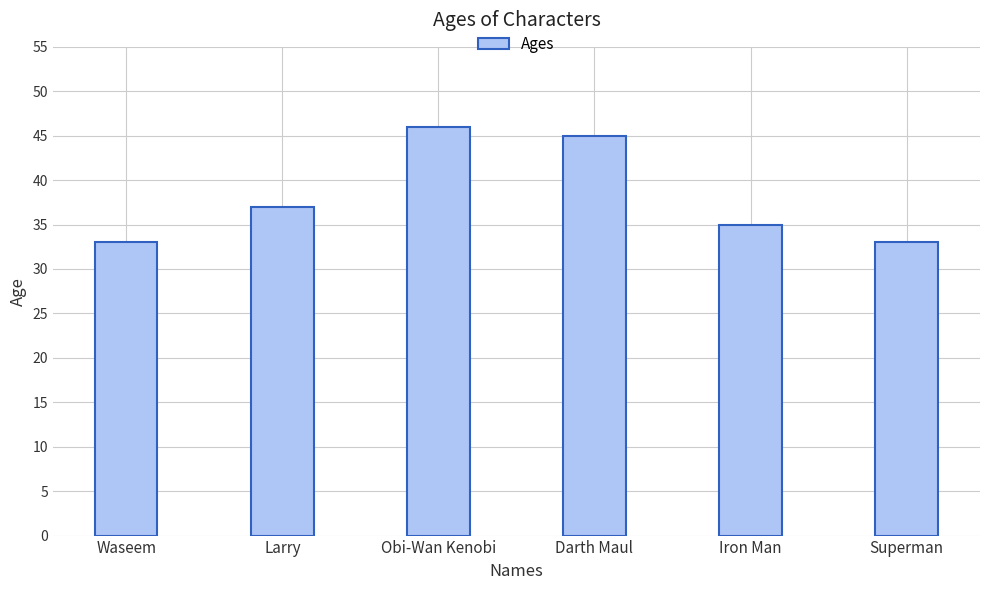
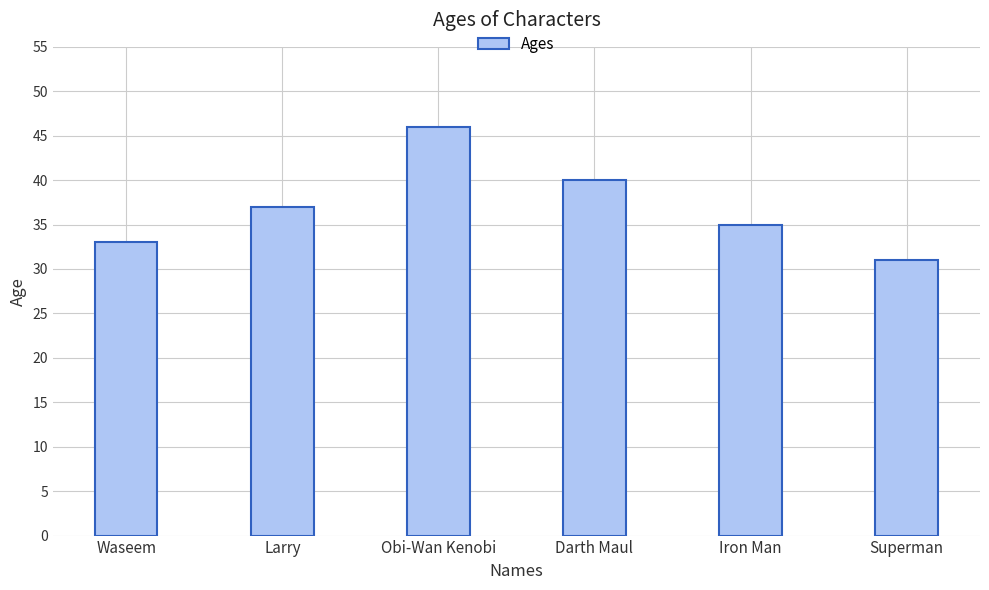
  {
    "Waseem": 33,
    "Larry": 37,
    "Obi-Wan Kenobi": 46,
-   "Darth Maul": 45,
+   "Darth Maul": 40,
    "Iron Man": 35,
-   "Superman": 33
+   "Superman": 31
  }
